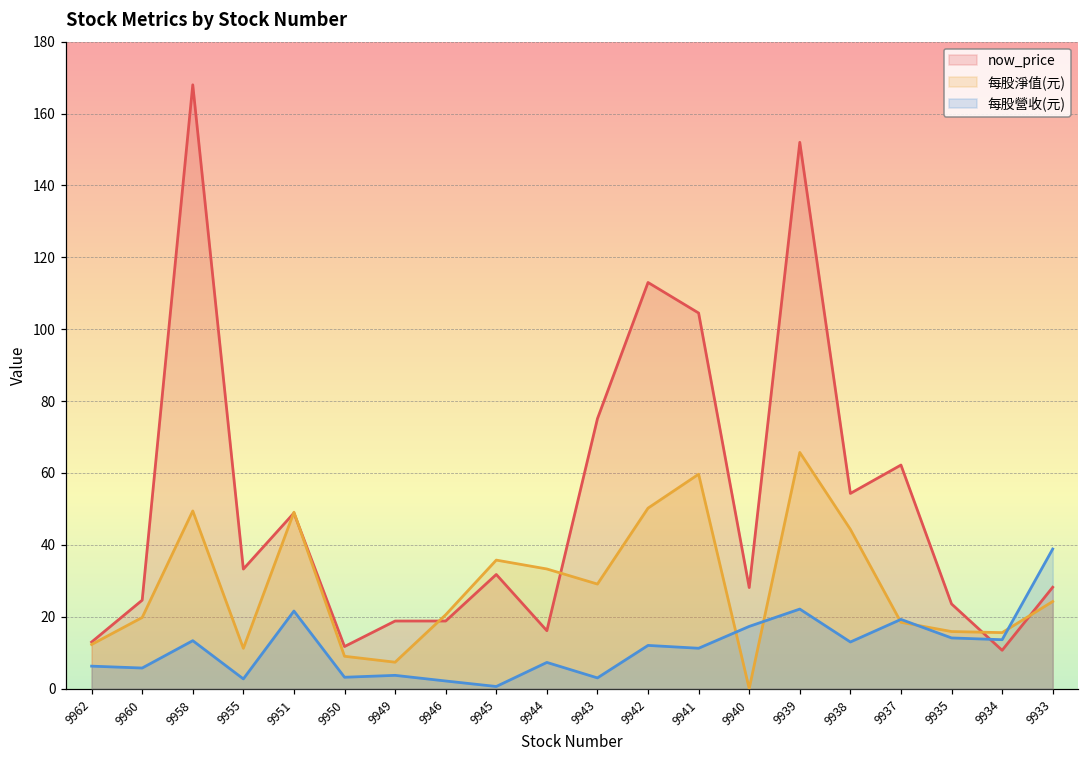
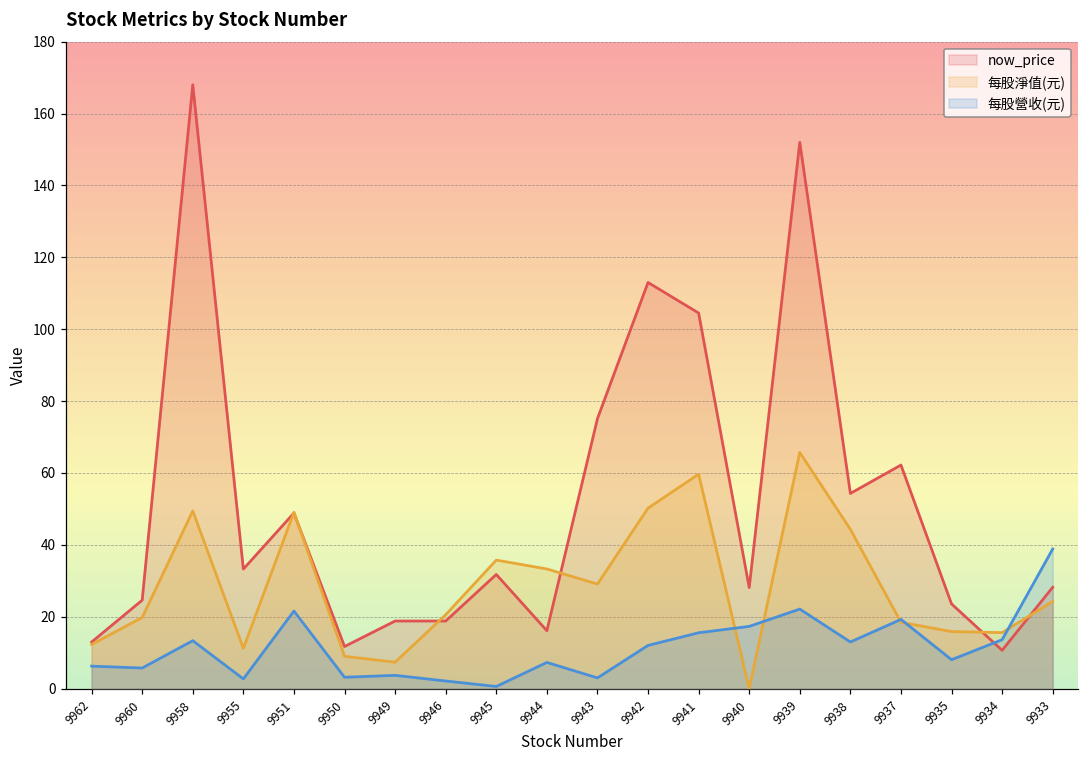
  {
    "每股營收(元)": {
      "9962": 6,
      "9960": 6,
      "9958": 13,
      "9955": 3,
      "9951": 22,
      "9950": 3,
      "9949": 4,
      "9946": 2,
      "9945": 1,
      "9944": 7,
      "9943": 3,
      "9942": 12,
-     "9941": 11,
+     "9941": 16,
      "9940": 17,
      "9939": 22,
      "9938": 13,
      "9937": 19,
-     "9935": 14,
+     "9935": 8,
      "9934": 14,
      "9933": 39
    }
  }
